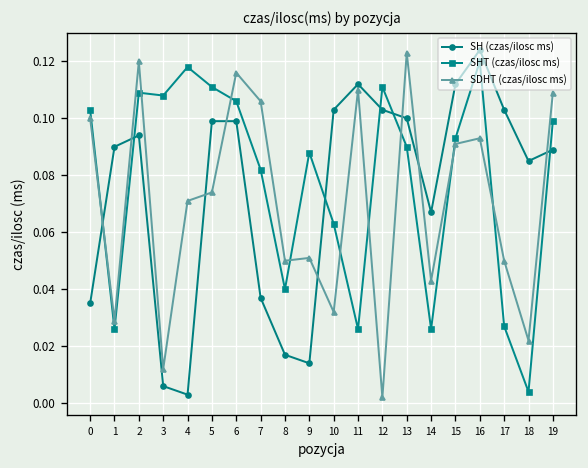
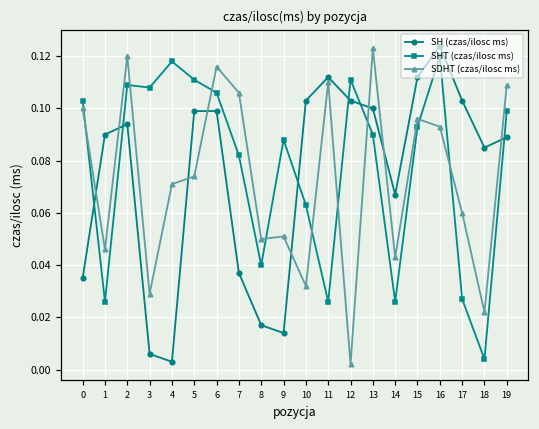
  {
    "SDHT (czas/ilosc ms)": {
      "0": 0.100,
-     "1": 0.029,
+     "1": 0.046,
      "2": 0.120,
-     "3": 0.012,
+     "3": 0.029,
      "4": 0.071,
      "5": 0.074,
      "6": 0.116,
      "7": 0.106,
      "8": 0.050,
      "9": 0.051,
      "10": 0.032,
      "11": 0.110,
      "12": 0.002,
      "13": 0.123,
      "14": 0.043,
-     "15": 0.091,
+     "15": 0.096,
      "16": 0.093,
-     "17": 0.05,
+     "17": 0.06,
      "18": 0.022,
      "19": 0.109
    }
  }
